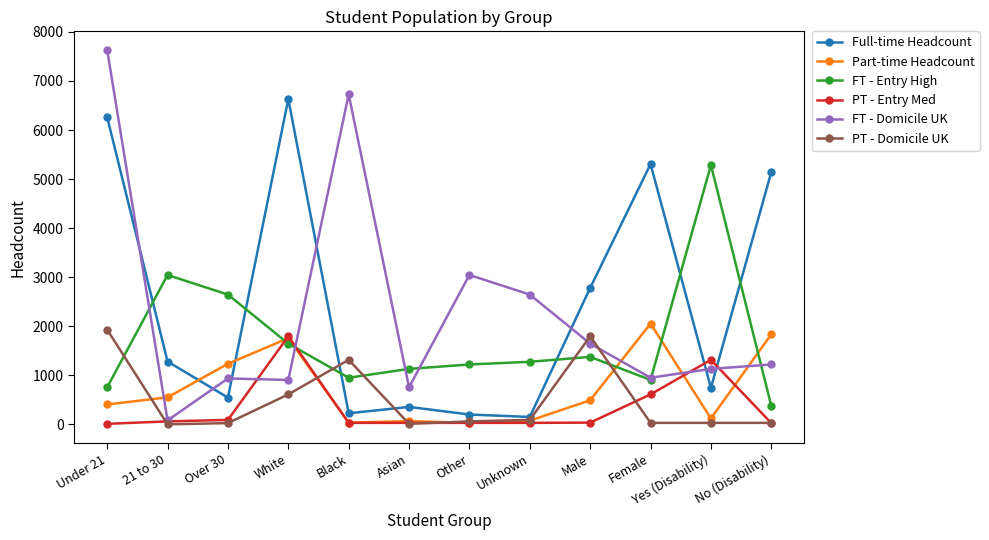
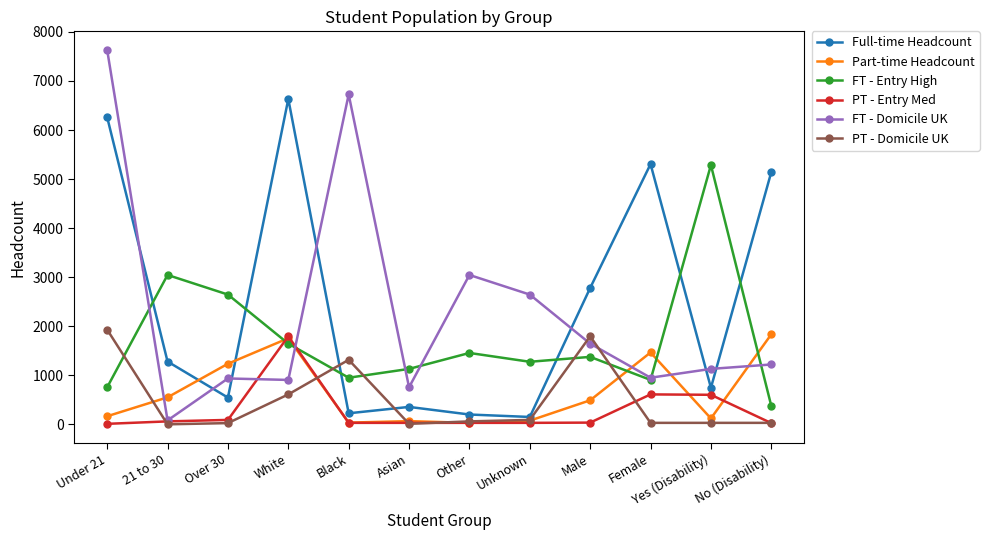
  {
    "Full-time Headcount": {
      "Under 21": 6300,
      "21 to 30": 1300,
      "Over 30": 500,
      "White": 6600,
      "Black": 200,
      "Asian": 400,
      "Other": 200,
      "Unknown": 200,
      "Male": 2800,
      "Female": 5300,
      "Yes (Disability)": 700,
      "No (Disability)": 5100
    },
    "Part-time Headcount": {
-     "Under 21": 400,
+     "Under 21": 200,
      "21 to 30": 600,
      "Over 30": 1200,
      "Male": 500,
-     "Female": 2100,
+     "Female": 1500,
      "Yes (Disability)": 100,
      "No (Disability)": 1800
    },
    "FT - Entry High": {
      "Under 21": 800,
      "21 to 30": 3000,
      "Over 30": 2600,
      "White": 1600,
      "Black": 1000,
      "Asian": 1100,
-     "Other": 1200,
+     "Other": 1500,
      "Unknown": 1300,
      "Male": 1400,
      "Yes (Disability)": 5300,
      "No (Disability)": 400
    },
    "PT - Entry Med": {
      "Under 21": 0,
      "Over 30": 100,
      "Male": 0,
      "Female": 600,
-     "Yes (Disability)": 1300
+     "Yes (Disability)": 600
    },
    "FT - Domicile UK": {
      "Under 21": 7600,
      "Over 30": 900,
      "White": 900,
      "Black": 6700,
      "Asian": 800,
      "Other": 3000,
      "Unknown": 2600,
      "Male": 1600,
      "Yes (Disability)": 1100,
      "No (Disability)": 1200
    },
    "PT - Domicile UK": {
      "Under 21": 1900,
      "21 to 30": 0,
      "Over 30": 0,
      "White": 600,
      "Black": 1300,
      "Male": 1800,
      "Female": 0,
      "Yes (Disability)": 0
    }
  }
